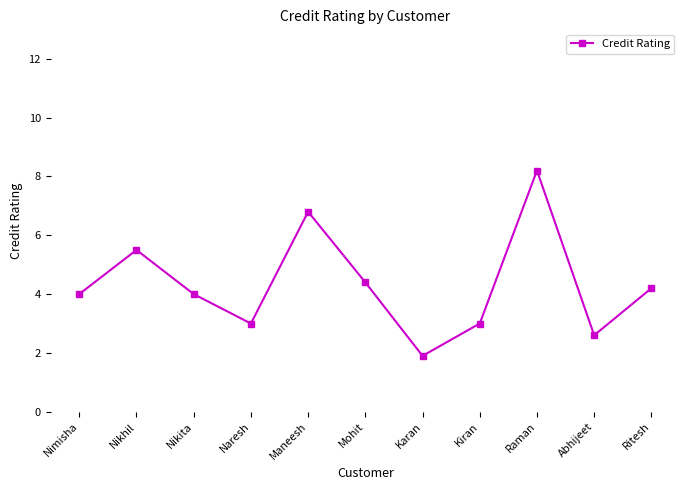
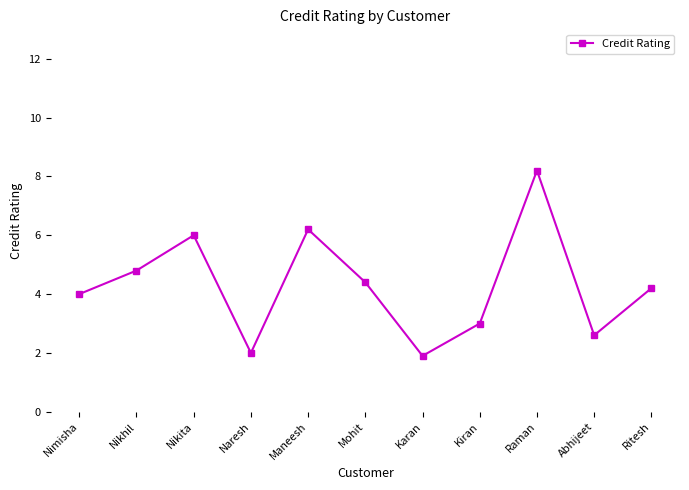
  {
    "Nimisha": 4.0,
-   "Nikhil": 5.5,
-   "Nikita": 4,
-   "Naresh": 3,
-   "Maneesh": 6.8,
+   "Nikhil": 4.8,
+   "Nikita": 6,
+   "Naresh": 2,
+   "Maneesh": 6.2,
    "Mohit": 4.4,
    "Karan": 1.9,
    "Kiran": 3.0,
    "Raman": 8.2,
    "Abhijeet": 2.6,
    "Ritesh": 4.2
  }
